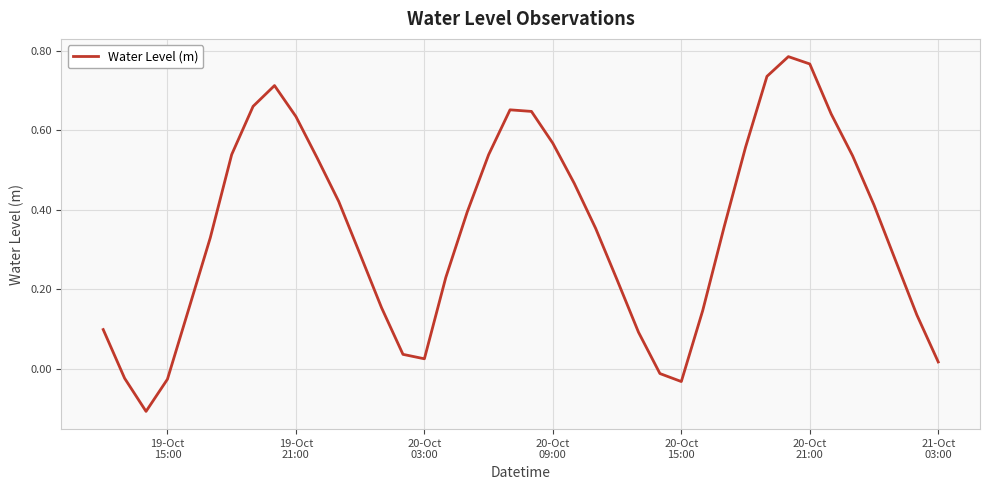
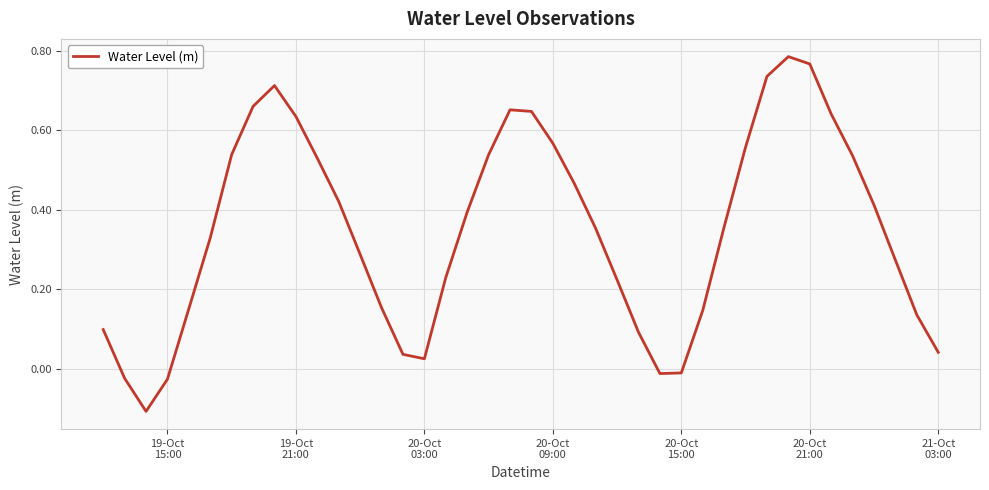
  {
    "19-Oct 15:00": -0.03,
    "19-Oct 21:00": 0.64,
    "20-Oct 03:00": 0.03,
    "20-Oct 09:00": 0.57,
-   "20-Oct 15:00": -0.03,
+   "20-Oct 15:00": -0.01,
    "20-Oct 21:00": 0.77,
-   "21-Oct 03:00": 0.02
+   "21-Oct 03:00": 0.04
  }
